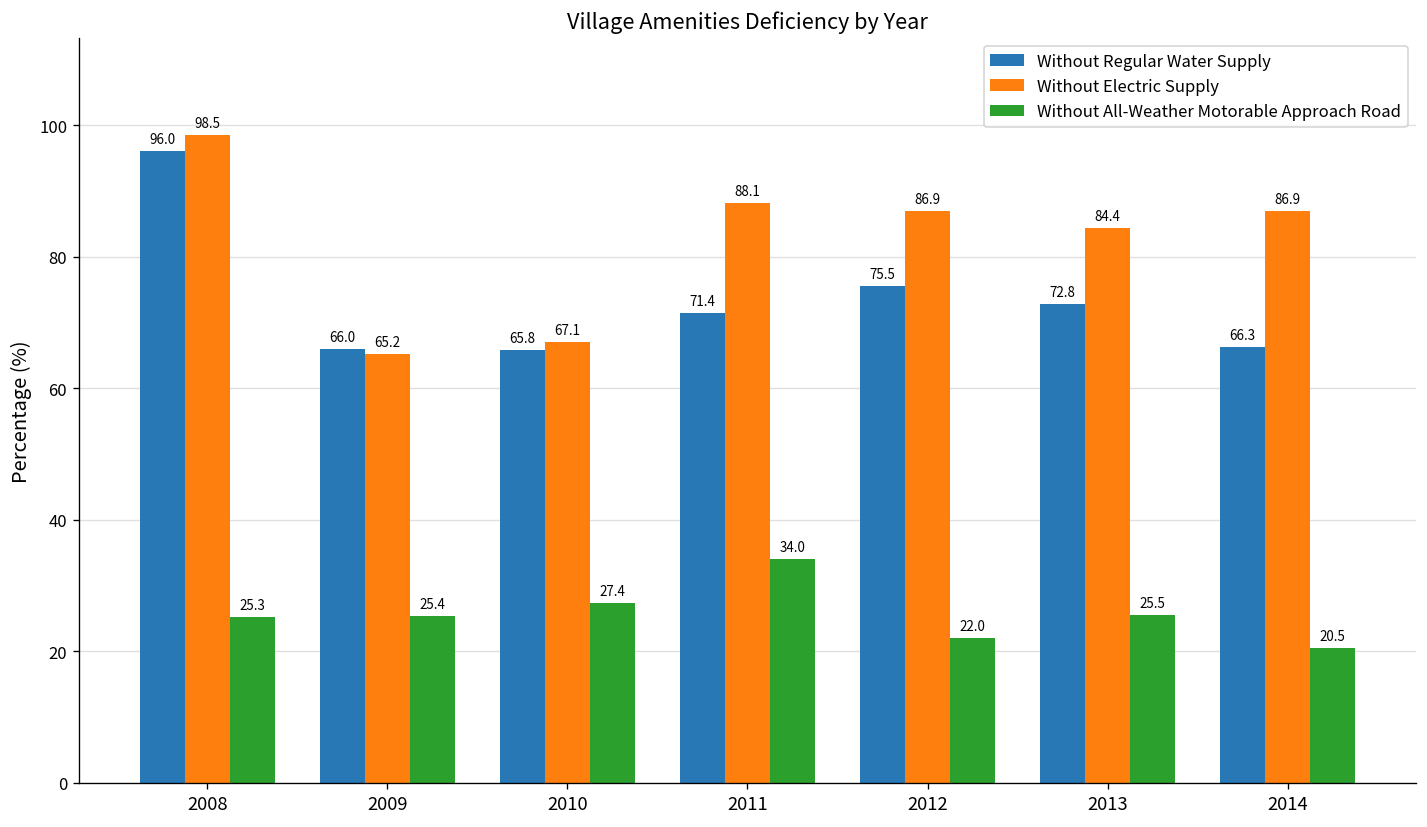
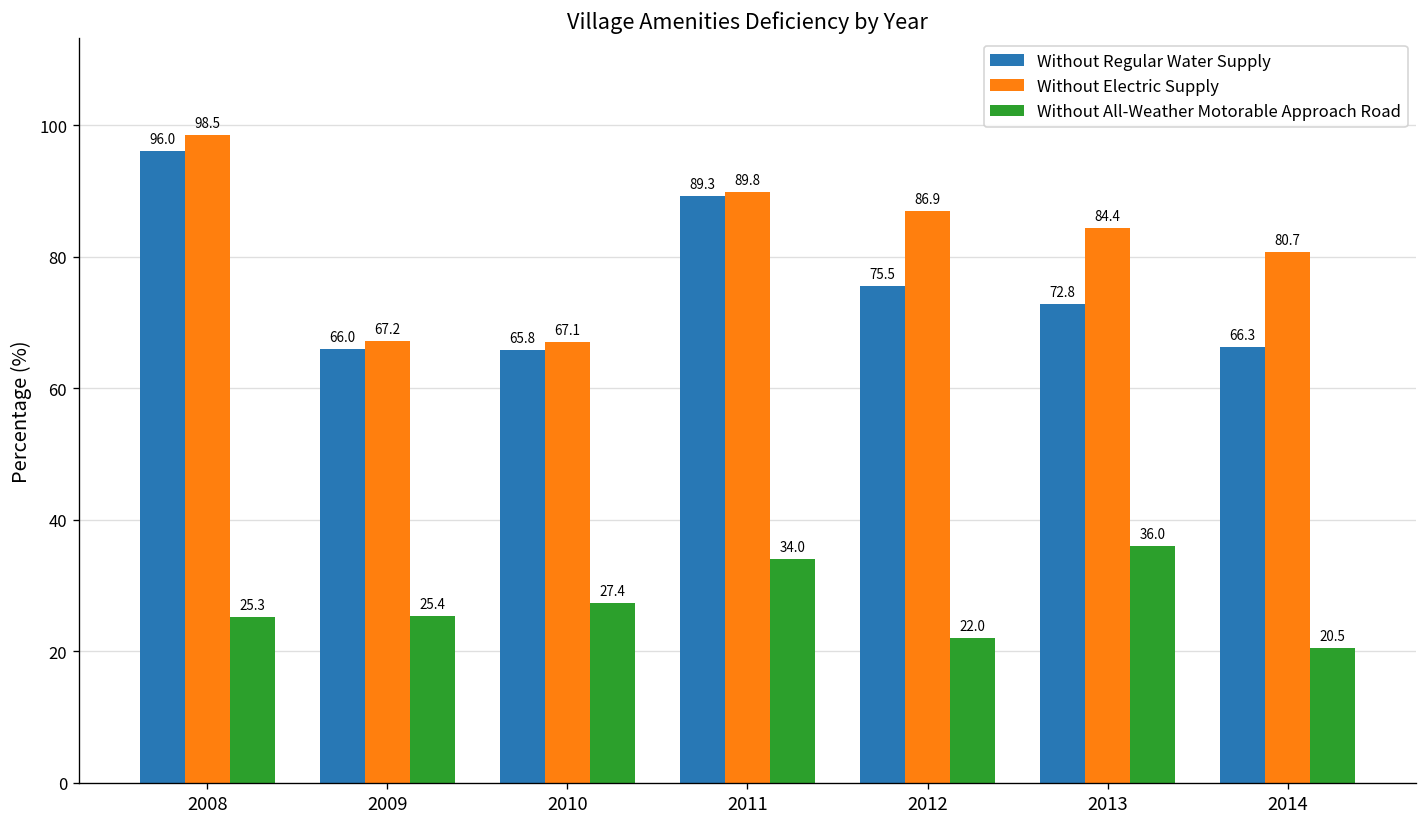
  {
    "Without Regular Water Supply": {
      "2008": 96.0,
      "2009": 66.0,
      "2010": 65.8,
-     "2011": 71.4,
+     "2011": 89.3,
      "2012": 75.5,
      "2013": 72.8,
      "2014": 66.3
    },
    "Without Electric Supply": {
      "2008": 98.5,
-     "2009": 65.2,
+     "2009": 67.2,
      "2010": 67.1,
-     "2011": 88.1,
+     "2011": 89.8,
      "2012": 86.9,
      "2013": 84.4,
-     "2014": 86.9
+     "2014": 80.7
    },
    "Without All-Weather Motorable Approach Road": {
      "2008": 25.3,
      "2009": 25.4,
      "2010": 27.4,
      "2011": 34.0,
      "2012": 22.0,
-     "2013": 25.5,
+     "2013": 36.0,
      "2014": 20.5
    }
  }
